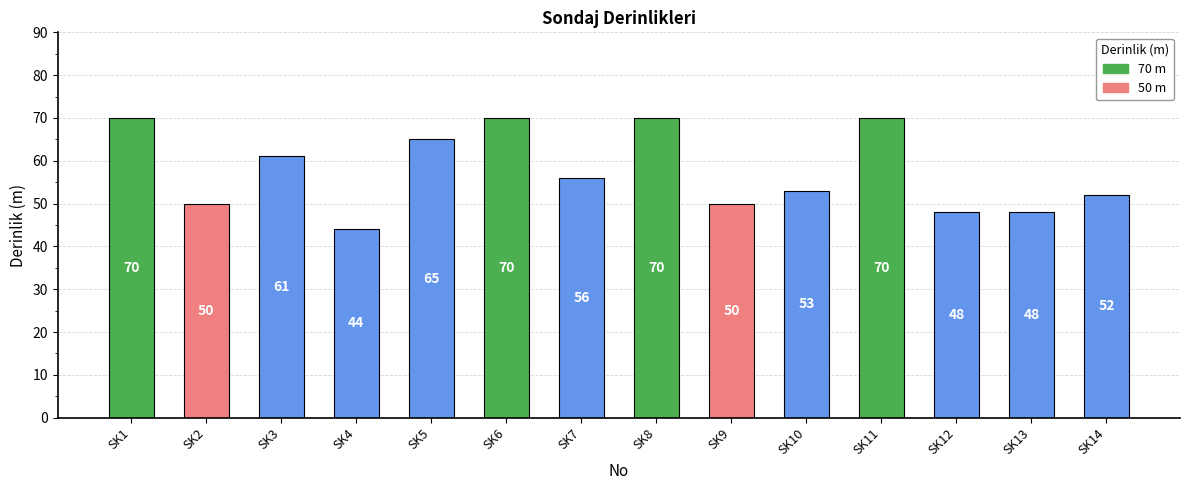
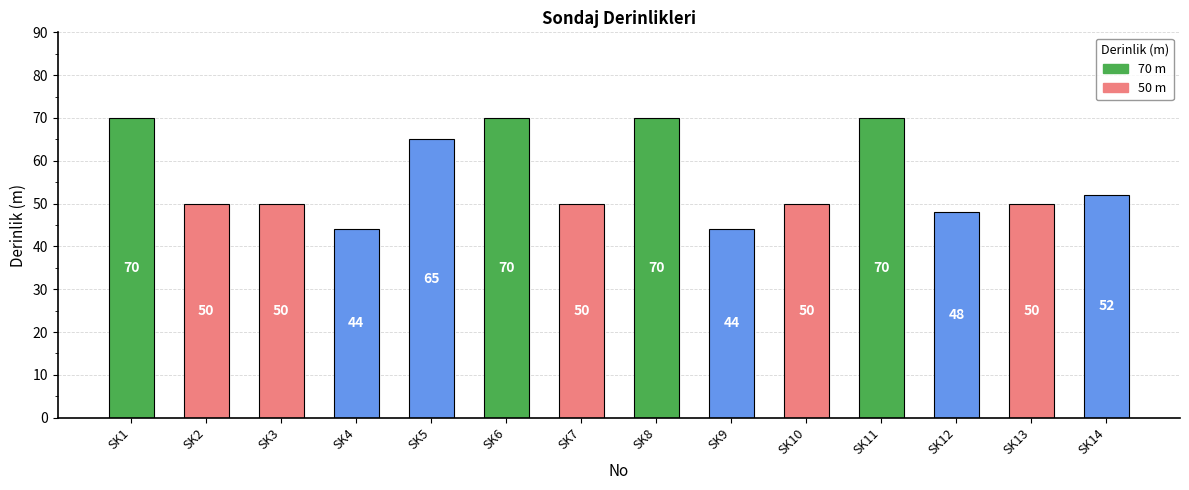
  {
    "SK1": 70,
    "SK2": 50,
-   "SK3": 61,
+   "SK3": 50,
    "SK4": 44,
    "SK5": 65,
    "SK6": 70,
-   "SK7": 56,
+   "SK7": 50,
    "SK8": 70,
-   "SK9": 50,
-   "SK10": 53,
+   "SK9": 44,
+   "SK10": 50,
    "SK11": 70,
    "SK12": 48,
-   "SK13": 48,
+   "SK13": 50,
    "SK14": 52
  }
